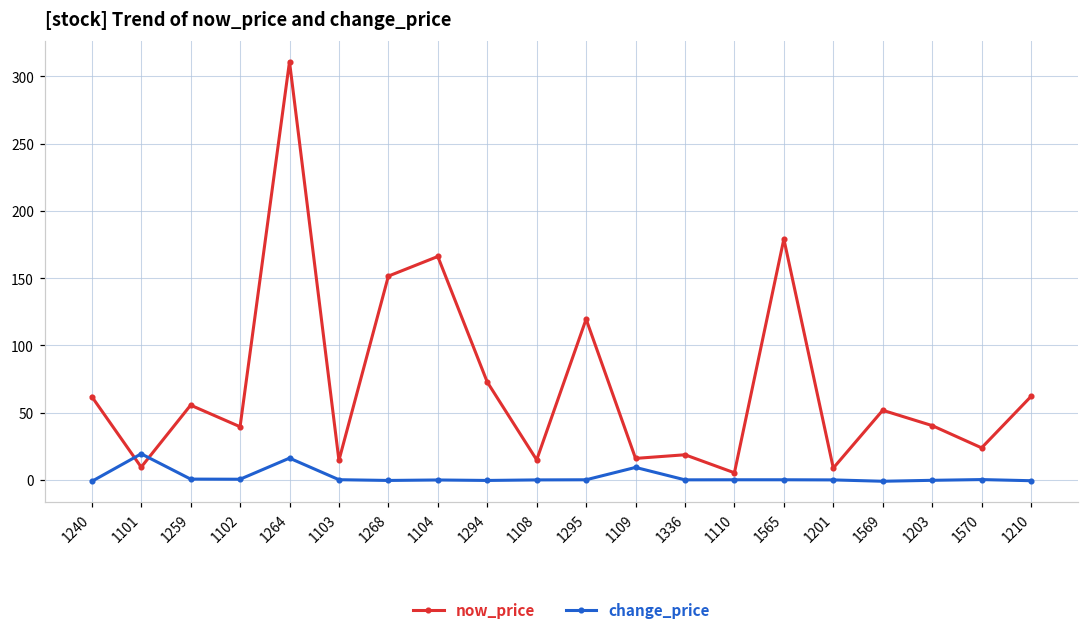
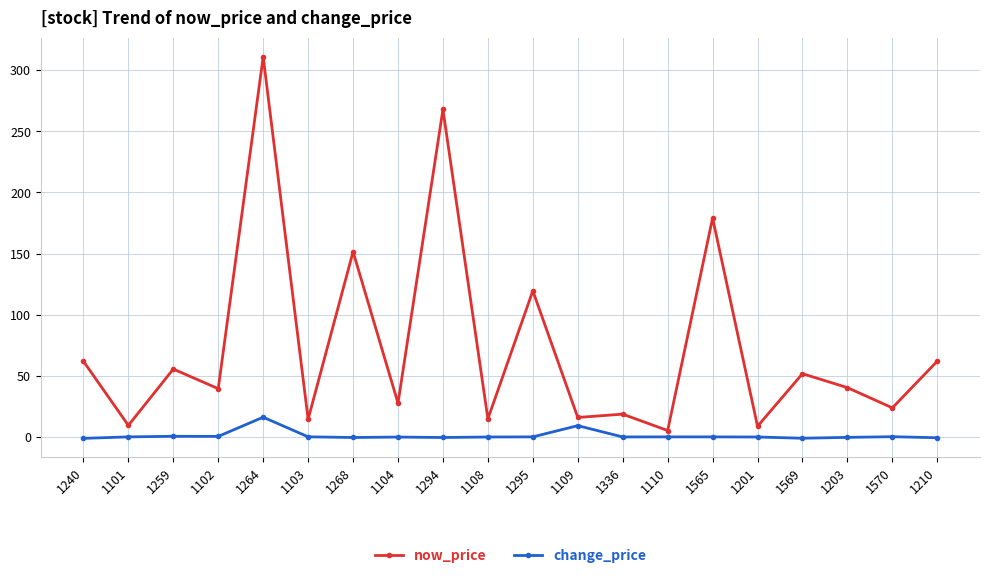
  {
    "now_price": {
      "1240": 62,
      "1101": 9,
      "1259": 56,
      "1102": 39,
      "1264": 311,
      "1103": 14,
      "1268": 152,
-     "1104": 166,
-     "1294": 73,
+     "1104": 28,
+     "1294": 268,
      "1108": 15,
      "1295": 120,
      "1109": 16,
      "1336": 19,
      "1110": 5,
      "1565": 179,
      "1201": 9,
      "1569": 52,
      "1203": 40,
      "1570": 24,
      "1210": 62
    },
    "change_price": {
      "1240": -1,
-     "1101": 19,
+     "1101": 0,
      "1259": 1,
      "1102": 0,
      "1264": 16,
      "1103": 0,
      "1268": -1,
      "1104": 0,
      "1294": -1,
      "1108": 0,
      "1295": 0,
      "1109": 9,
      "1336": 0,
      "1110": 0,
      "1565": 0,
      "1201": 0,
      "1569": -1,
      "1203": 0,
      "1570": 0,
      "1210": -1
    }
  }
